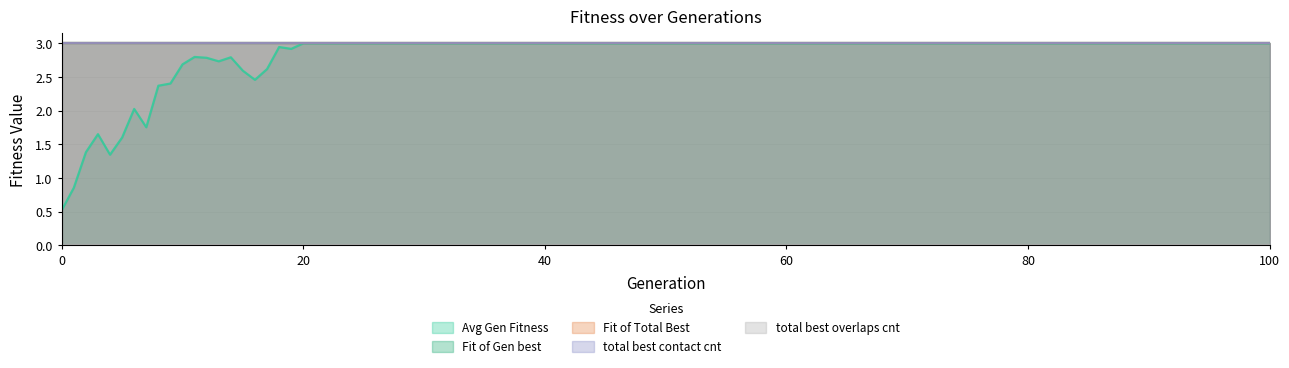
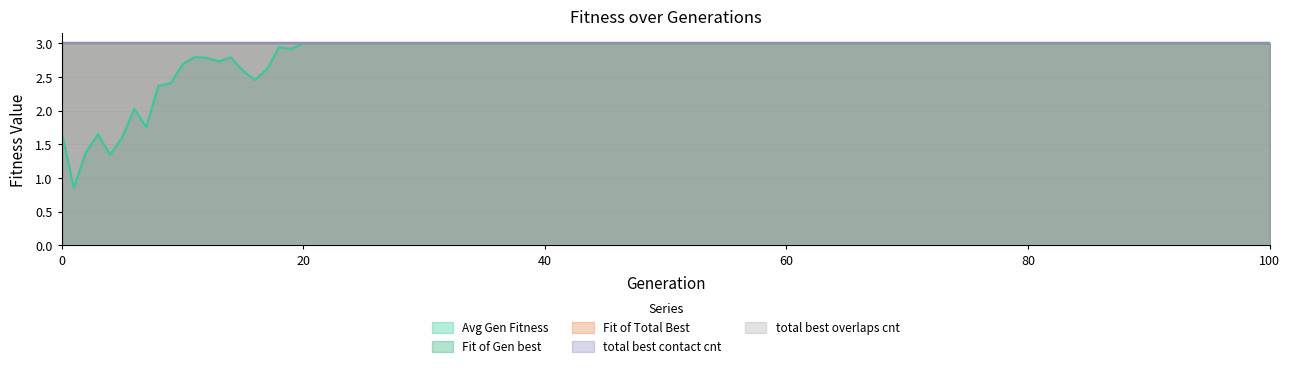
  {
    "Avg Gen Fitness": {
-     "0": 0.5
+     "0": 1.7
    }
  }
